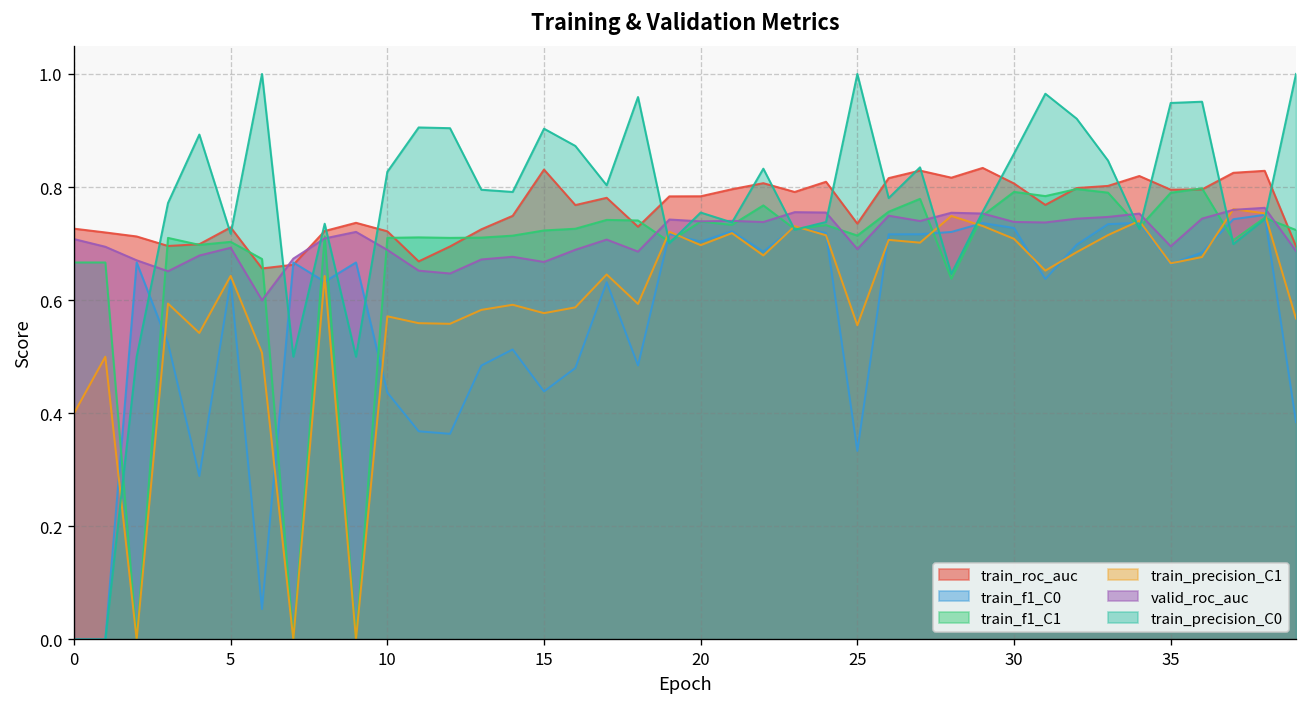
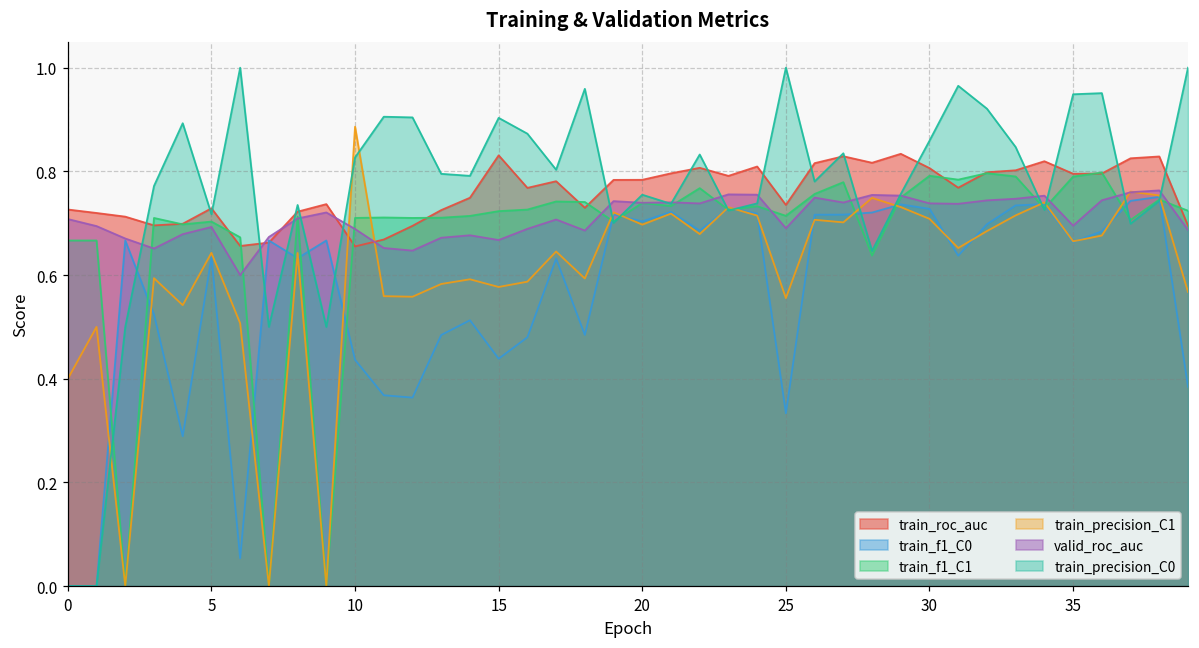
  {
    "train_roc_auc": {
      "0": 0.73,
      "5": 0.73,
-     "10": 0.72,
+     "10": 0.66,
      "15": 0.83,
      "20": 0.78,
      "25": 0.74,
      "30": 0.81,
      "35": 0.80
    },
    "train_precision_C1": {
      "0": 0.40,
      "5": 0.64,
-     "10": 0.57,
+     "10": 0.89,
      "15": 0.58,
      "20": 0.70,
      "25": 0.56,
      "30": 0.71
    },
    "valid_roc_auc": {
      "0": 0.71,
      "5": 0.69,
      "10": 0.69,
      "15": 0.67,
      "25": 0.69,
      "30": 0.74,
      "35": 0.70
    }
  }
